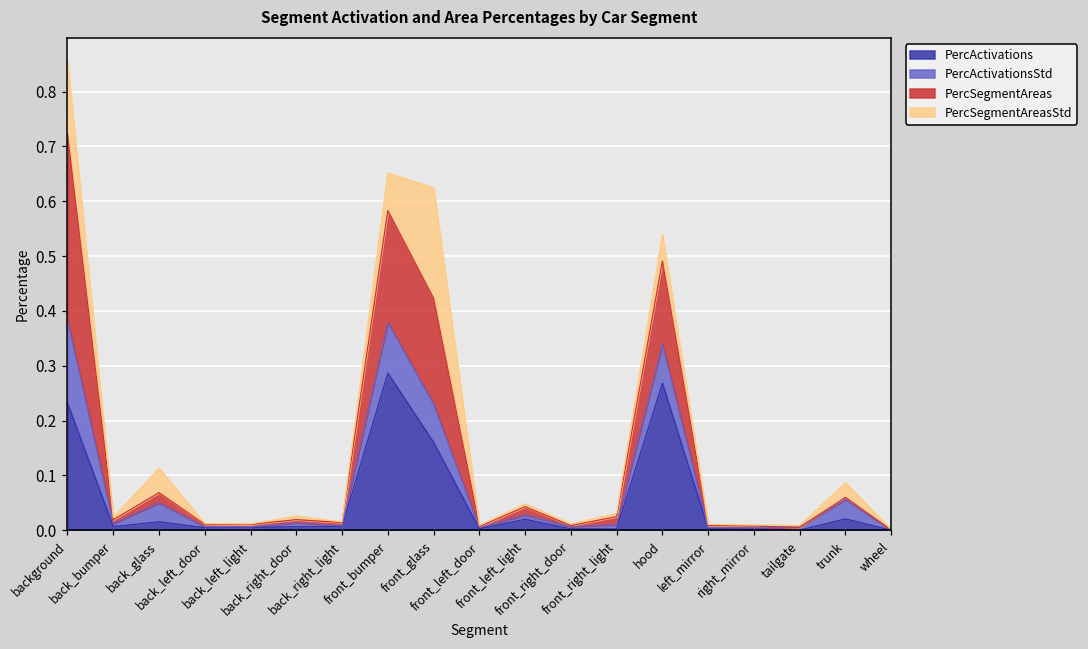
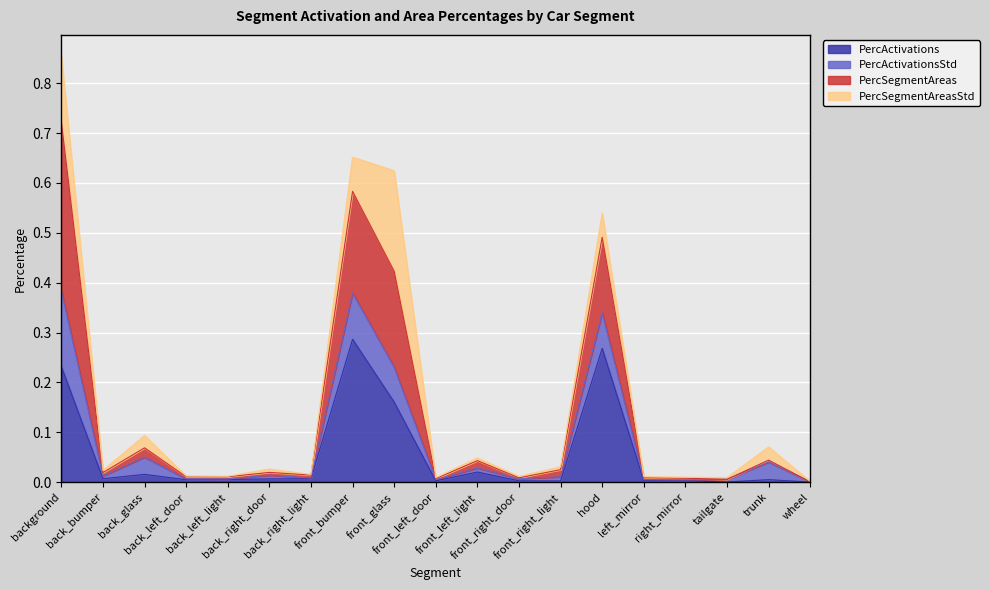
  {
    "PercActivations": {
      "background": 0.23,
      "back_bumper": 0.01,
      "back_glass": 0.02,
      "back_right_door": 0.01,
      "front_bumper": 0.29,
      "front_glass": 0.16,
      "front_left_light": 0.02,
      "front_right_light": 0.00,
      "hood": 0.27,
      "tailgate": 0.00,
-     "trunk": 0.02
+     "trunk": 0.00
    },
    "PercActivationsStd": {
      "background": 0.15,
      "back_bumper": 0.01,
      "back_glass": 0.03,
      "back_right_door": 0.01,
      "front_bumper": 0.09,
      "front_glass": 0.07,
      "front_left_light": 0.01,
      "front_right_light": 0.01,
      "hood": 0.07
    },
    "PercSegmentAreas": {
      "background": 0.34,
      "back_glass": 0.02,
      "back_right_door": 0.01,
      "front_bumper": 0.20,
      "front_glass": 0.19,
      "front_left_light": 0.01,
      "front_right_light": 0.01,
      "hood": 0.15
    },
    "PercSegmentAreasStd": {
      "background": 0.13,
-     "back_glass": 0.04,
+     "back_glass": 0.02,
      "back_right_door": 0.01,
      "front_bumper": 0.07,
      "front_glass": 0.20,
      "front_left_light": 0.01,
      "front_right_light": 0.01,
      "hood": 0.05,
      "trunk": 0.03
    }
  }
